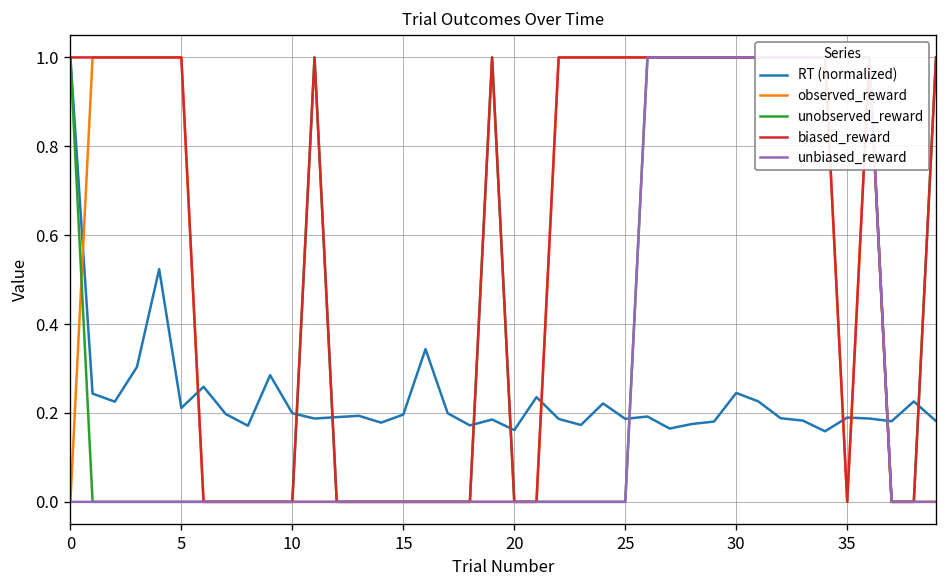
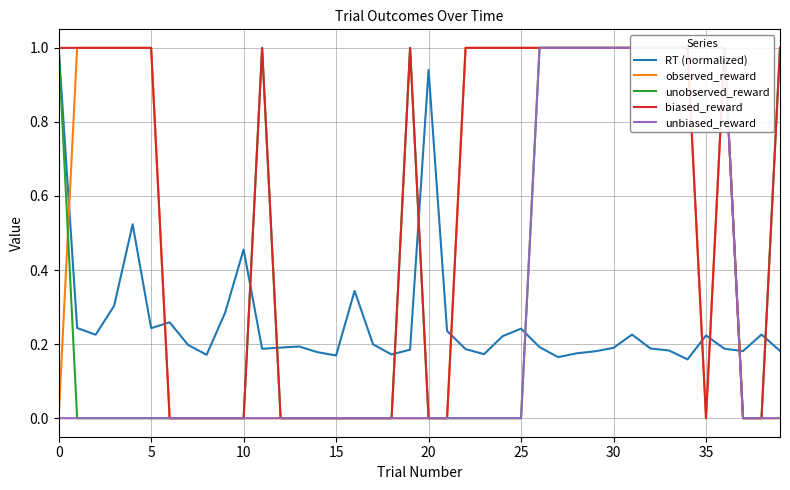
  {
    "RT (normalized)": {
-     "5": 0.21,
-     "10": 0.20,
-     "15": 0.20,
-     "20": 0.16,
-     "25": 0.19,
-     "30": 0.25,
-     "35": 0.19
+     "5": 0.24,
+     "10": 0.46,
+     "15": 0.17,
+     "20": 0.94,
+     "25": 0.24,
+     "30": 0.19,
+     "35": 0.22
    }
  }
